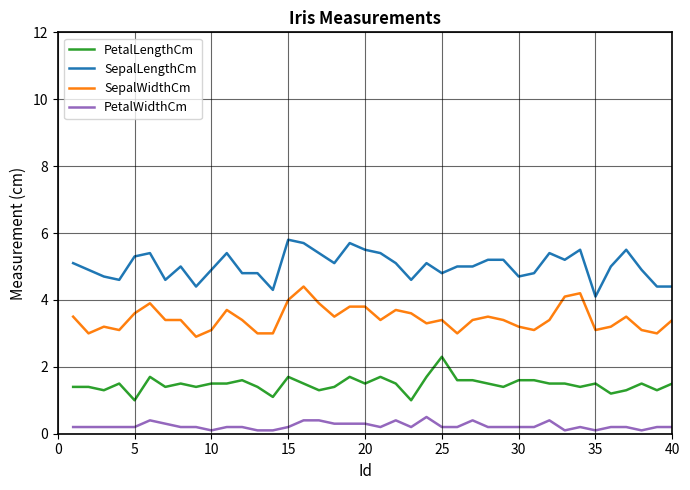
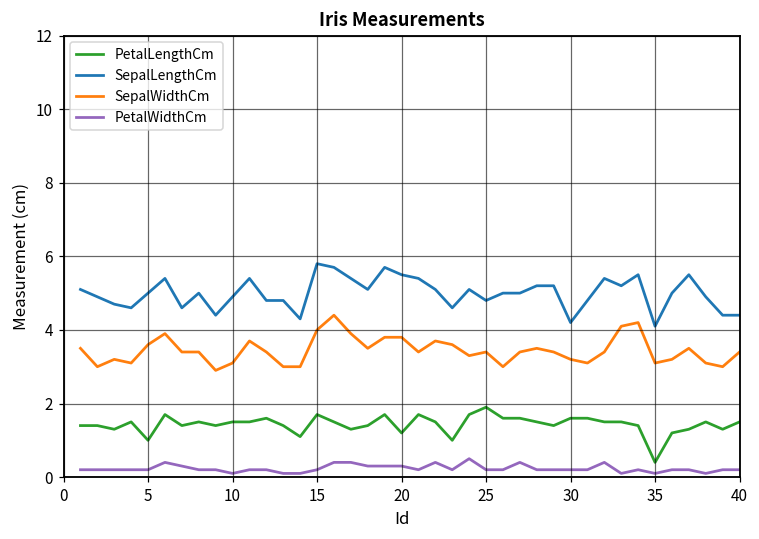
  {
    "PetalLengthCm": {
      "5": 1.0,
      "10": 1.5,
      "15": 1.7,
-     "20": 1.5,
-     "25": 2.3,
+     "20": 1.2,
+     "25": 1.9,
      "30": 1.6,
-     "35": 1.5,
+     "35": 0.4,
      "40": 1.5
    },
    "SepalLengthCm": {
-     "5": 5.3,
+     "5": 5.0,
      "10": 4.9,
      "15": 5.8,
      "20": 5.5,
      "25": 4.8,
-     "30": 4.7,
+     "30": 4.2,
      "35": 4.1,
      "40": 4.4
    },
    "SepalWidthCm": {
      "5": 3.6,
      "10": 3.1,
      "15": 4.0,
      "20": 3.8,
      "25": 3.4,
      "30": 3.2,
      "35": 3.1,
      "40": 3.4
    },
    "PetalWidthCm": {
      "5": 0.2,
      "10": 0.1,
      "15": 0.2,
      "20": 0.3,
      "25": 0.2,
      "30": 0.2,
      "35": 0.1,
      "40": 0.2
    }
  }
